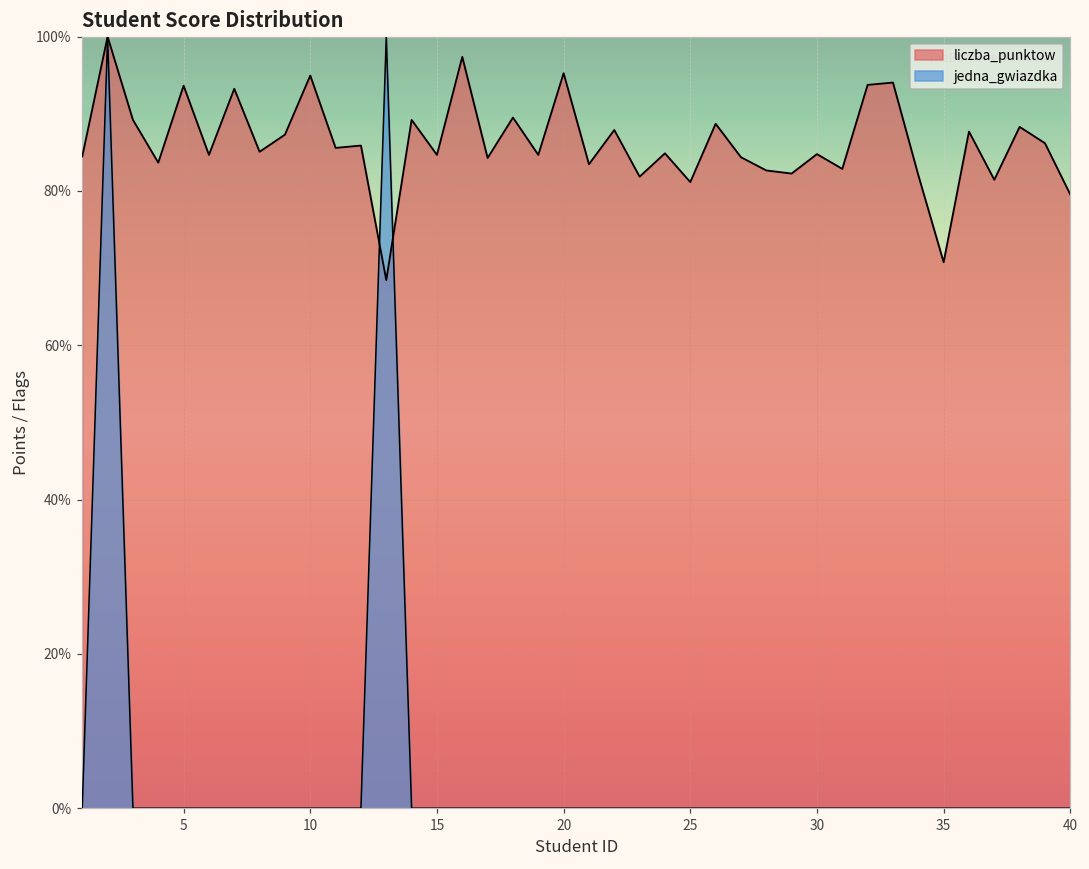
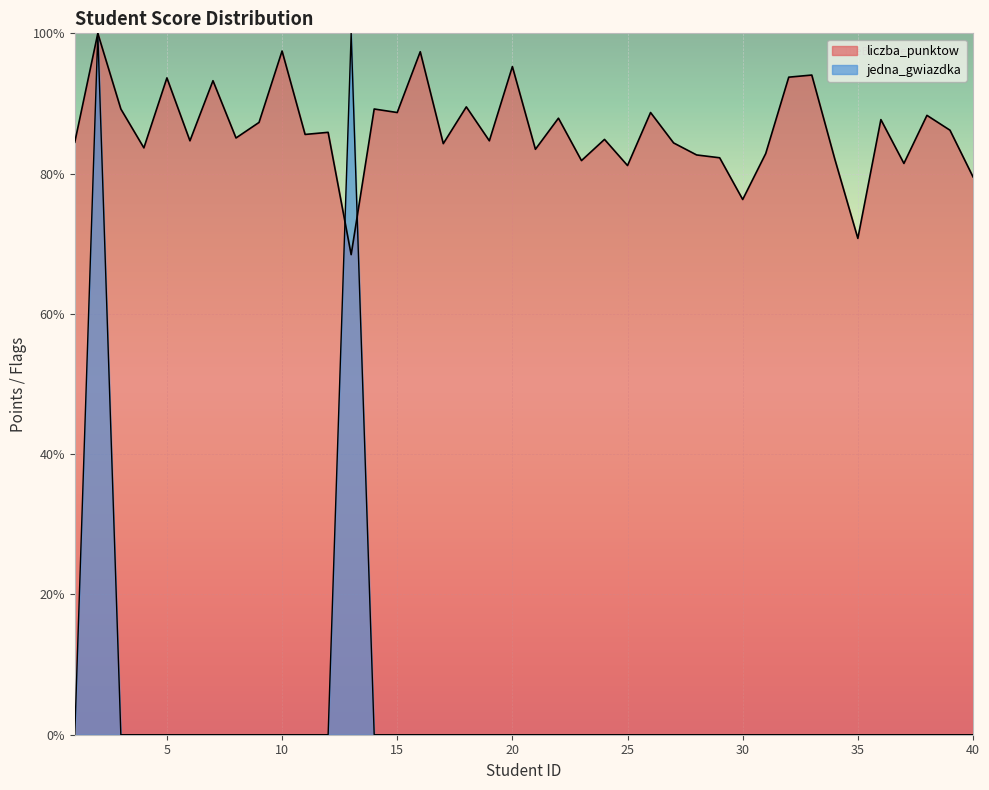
  {
    "liczba_punktow": {
      "5": "94%",
-     "10": "95%",
-     "15": "85%",
+     "10": "97%",
+     "15": "89%",
      "20": "95%",
      "25": "81%",
-     "30": "85%",
+     "30": "76%",
      "35": "71%",
      "40": "80%"
    },
    "jedna_gwiazdka": {
      "5": "0%",
      "10": "0%",
      "15": "0%",
      "20": "0%",
      "25": "0%",
      "30": "0%",
      "35": "0%",
      "40": "0%"
    }
  }
